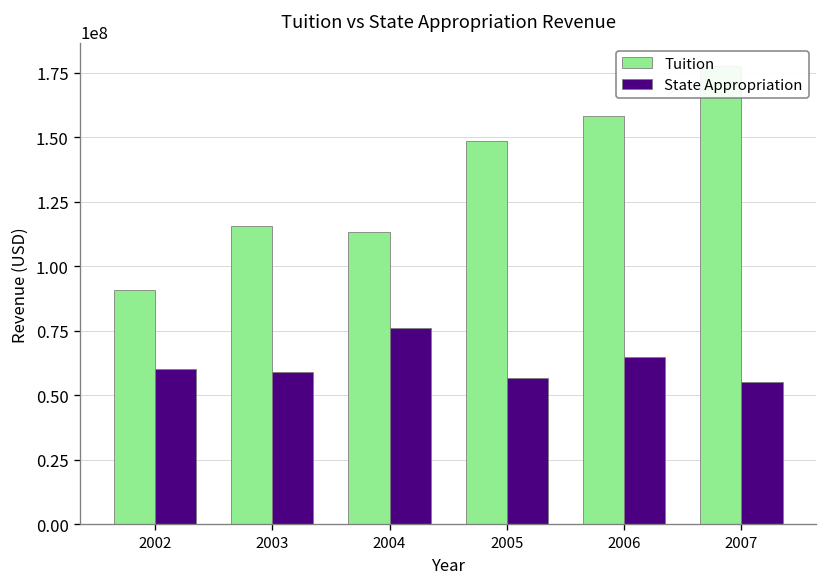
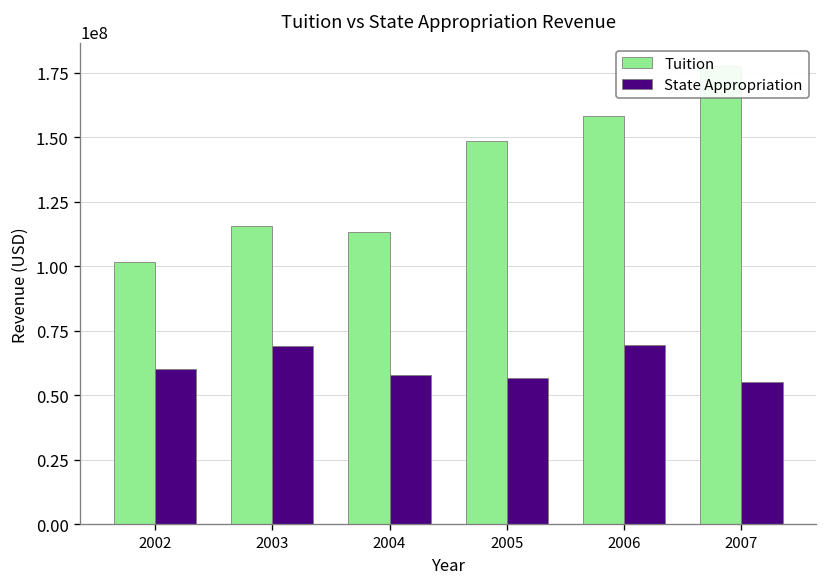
  {
    "Tuition": {
-     "2002": 91000000,
+     "2002": 102000000,
      "2003": 116000000,
      "2004": 114000000,
      "2005": 148000000,
      "2006": 158000000
    },
    "State Appropriation": {
      "2002": 60000000,
-     "2003": 59000000,
-     "2004": 76000000,
+     "2003": 69000000,
+     "2004": 58000000,
      "2005": 57000000,
-     "2006": 65000000,
+     "2006": 70000000,
      "2007": 55000000
    }
  }
